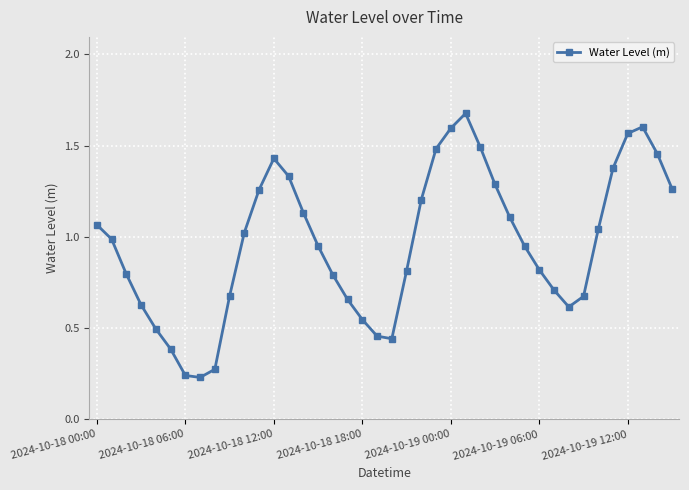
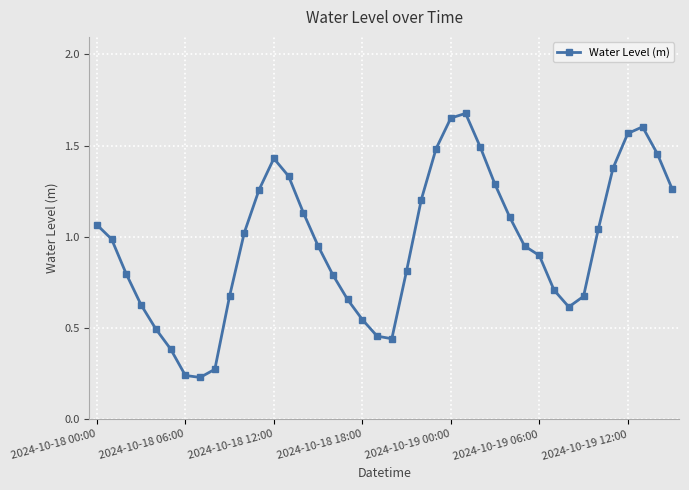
  {
    "2024-10-18 00:00": 1.07,
    "2024-10-18 06:00": 0.24,
    "2024-10-18 12:00": 1.43,
    "2024-10-18 18:00": 0.55,
-   "2024-10-19 00:00": 1.59,
-   "2024-10-19 06:00": 0.82,
+   "2024-10-19 00:00": 1.65,
+   "2024-10-19 06:00": 0.90,
    "2024-10-19 12:00": 1.57
  }
